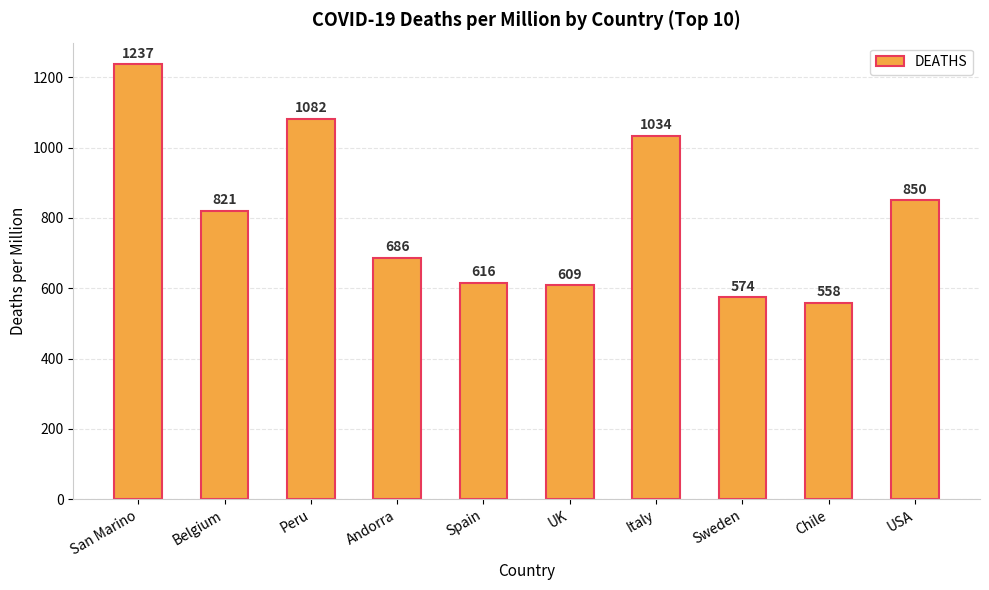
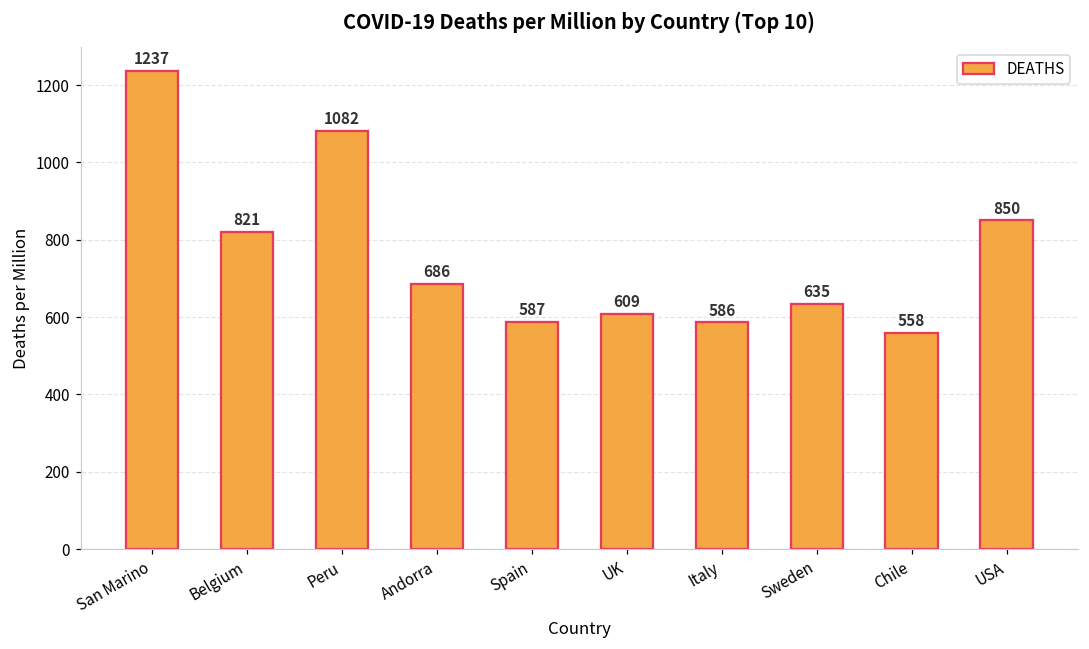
  {
    "San Marino": 1237,
    "Belgium": 821,
    "Peru": 1082,
    "Andorra": 686,
-   "Spain": 616,
+   "Spain": 587,
    "UK": 609,
-   "Italy": 1034,
-   "Sweden": 574,
+   "Italy": 586,
+   "Sweden": 635,
    "Chile": 558,
    "USA": 850
  }
